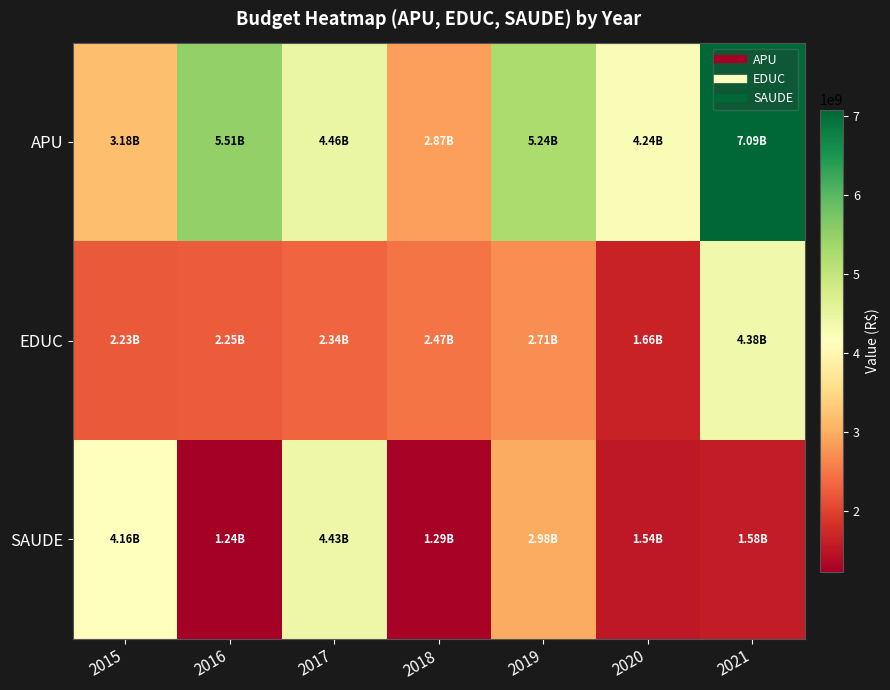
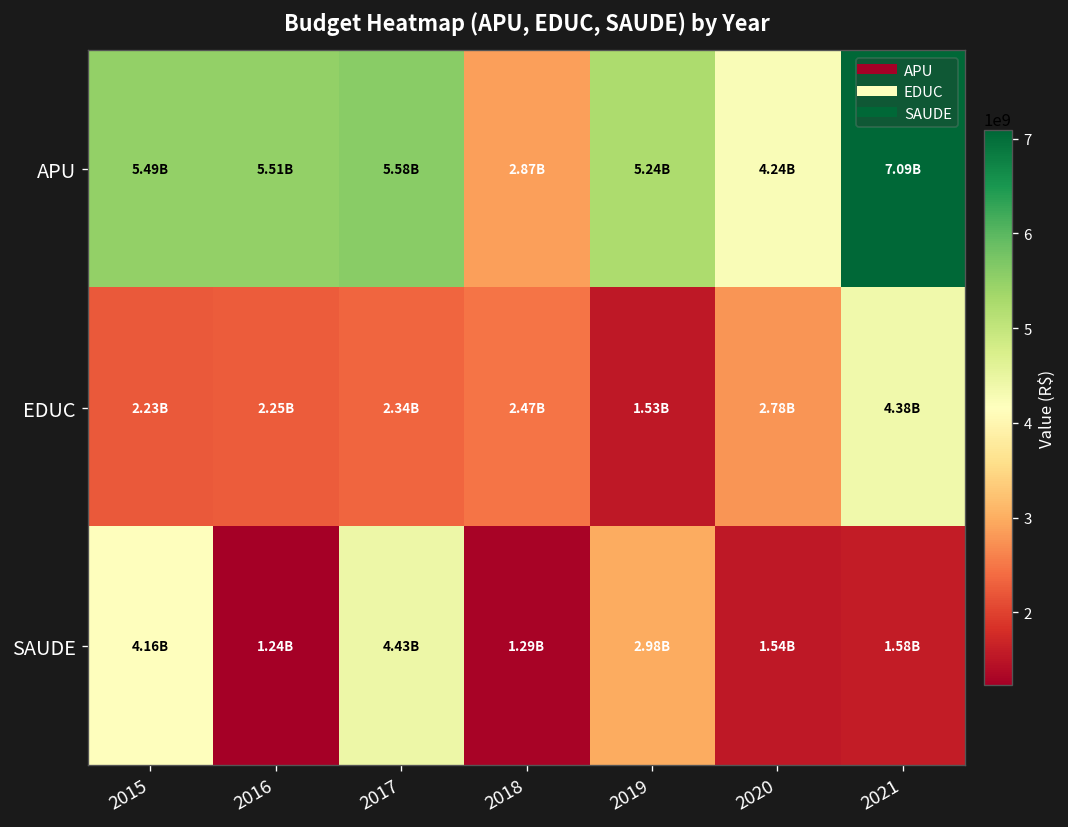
  {
    "APU": {
-     "2015": "3.18B",
+     "2015": "5.49B",
      "2016": "5.51B",
-     "2017": "4.46B",
+     "2017": "5.58B",
      "2018": "2.87B",
      "2019": "5.24B",
      "2020": "4.24B",
      "2021": "7.09B"
    },
    "EDUC": {
      "2015": "2.23B",
      "2016": "2.25B",
      "2017": "2.34B",
      "2018": "2.47B",
-     "2019": "2.71B",
-     "2020": "1.66B",
+     "2019": "1.53B",
+     "2020": "2.78B",
      "2021": "4.38B"
    },
    "SAUDE": {
      "2015": "4.16B",
      "2016": "1.24B",
      "2017": "4.43B",
      "2018": "1.29B",
      "2019": "2.98B",
      "2020": "1.54B",
      "2021": "1.58B"
    }
  }
